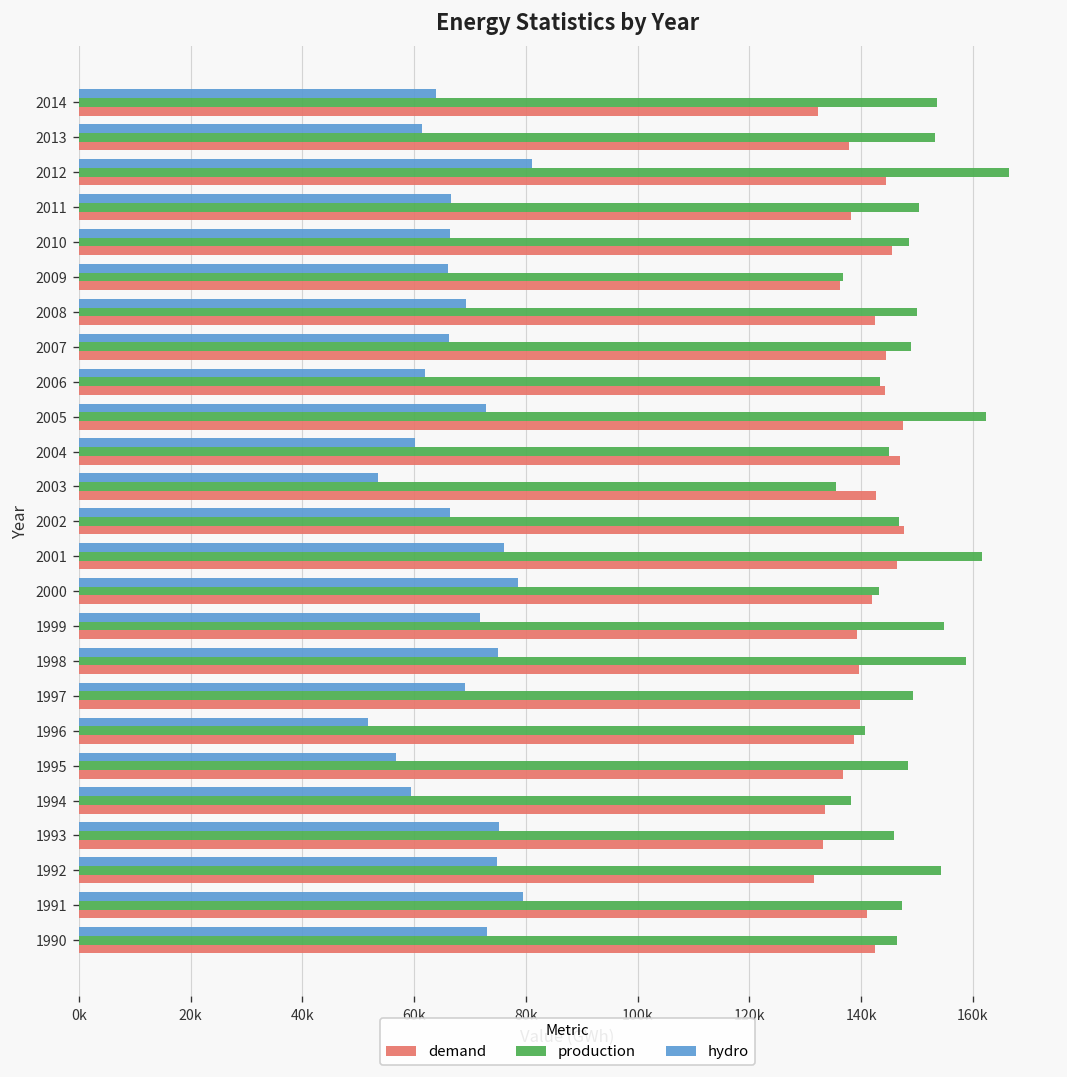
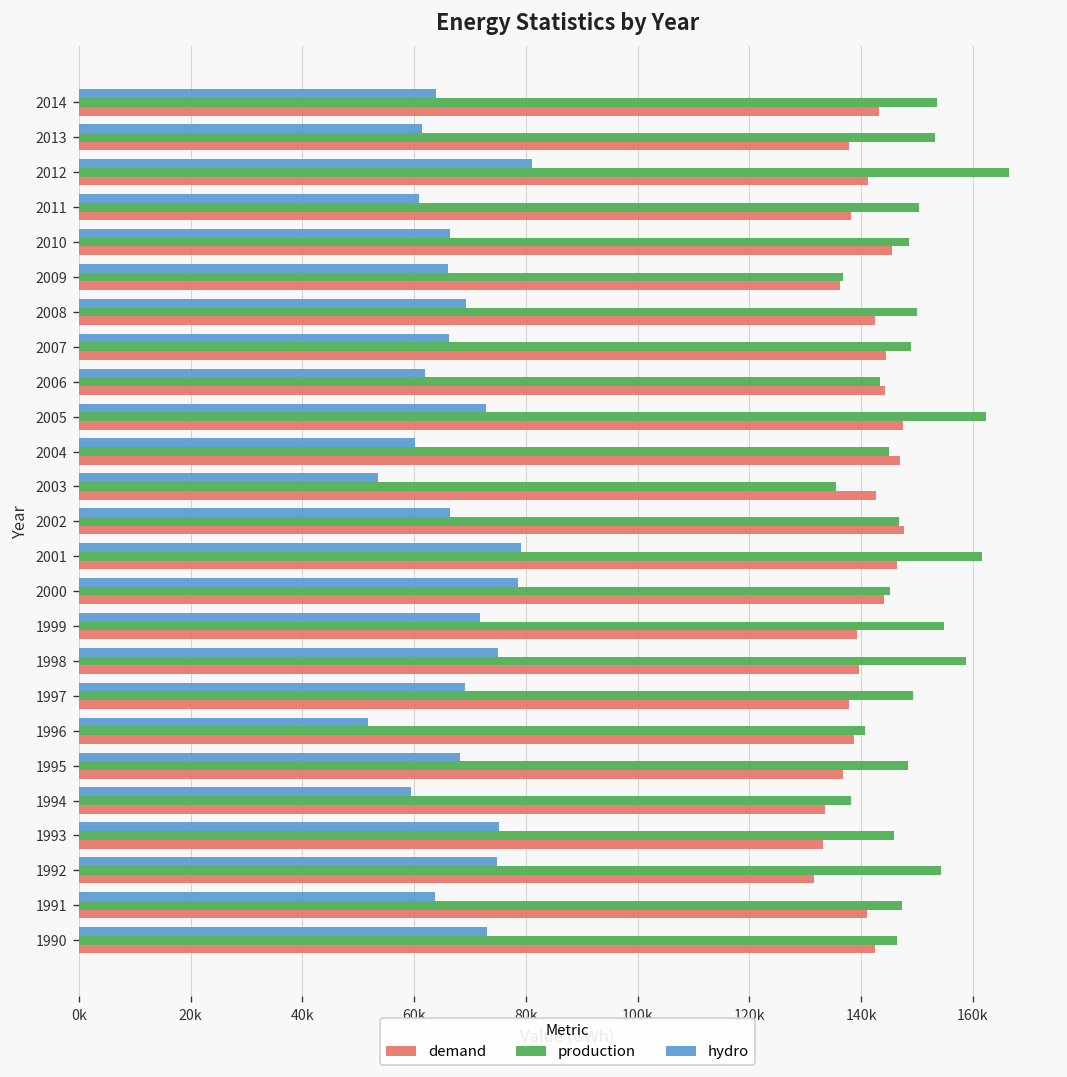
  {
    "demand": {
-     "2014": 132000,
+     "2014": 143000,
      "2013": 138000,
-     "2012": 144000,
+     "2012": 141000,
      "2011": 138000,
      "2010": 146000,
      "2009": 136000,
      "2008": 143000,
      "2007": 144000,
      "2006": 144000,
      "2005": 147000,
      "2004": 147000,
      "2003": 143000,
      "2002": 148000,
      "2001": 146000,
-     "2000": 142000,
+     "2000": 144000,
      "1999": 139000,
      "1998": 140000,
-     "1997": 140000,
+     "1997": 138000,
      "1996": 139000,
      "1995": 137000,
      "1994": 134000,
      "1993": 133000,
      "1992": 132000,
      "1991": 141000,
      "1990": 143000
    },
    "production": {
      "2014": 154000,
      "2013": 153000,
      "2012": 167000,
      "2011": 150000,
      "2010": 149000,
      "2009": 137000,
      "2008": 150000,
      "2007": 149000,
      "2006": 143000,
      "2005": 162000,
      "2004": 145000,
      "2003": 135000,
      "2002": 147000,
      "2001": 162000,
-     "2000": 143000,
+     "2000": 145000,
      "1999": 155000,
      "1998": 159000,
      "1997": 149000,
      "1996": 141000,
      "1995": 148000,
      "1994": 138000,
      "1993": 146000,
      "1992": 154000,
      "1991": 147000,
      "1990": 147000
    },
    "hydro": {
      "2014": 64000,
      "2013": 61000,
      "2012": 81000,
-     "2011": 67000,
+     "2011": 61000,
      "2010": 67000,
      "2009": 66000,
      "2008": 69000,
      "2007": 66000,
      "2006": 62000,
      "2005": 73000,
      "2004": 60000,
      "2003": 54000,
      "2002": 66000,
-     "2001": 76000,
+     "2001": 79000,
      "2000": 79000,
      "1999": 72000,
      "1998": 75000,
      "1997": 69000,
      "1996": 52000,
-     "1995": 57000,
+     "1995": 68000,
      "1994": 59000,
      "1993": 75000,
      "1992": 75000,
-     "1991": 79000,
+     "1991": 64000,
      "1990": 73000
    }
  }
